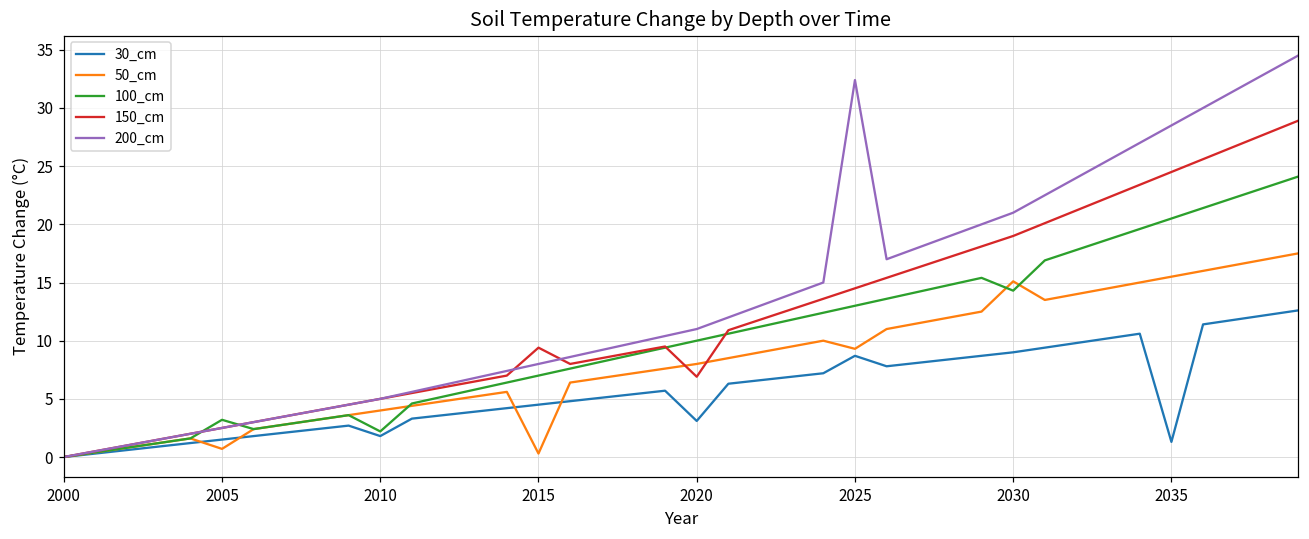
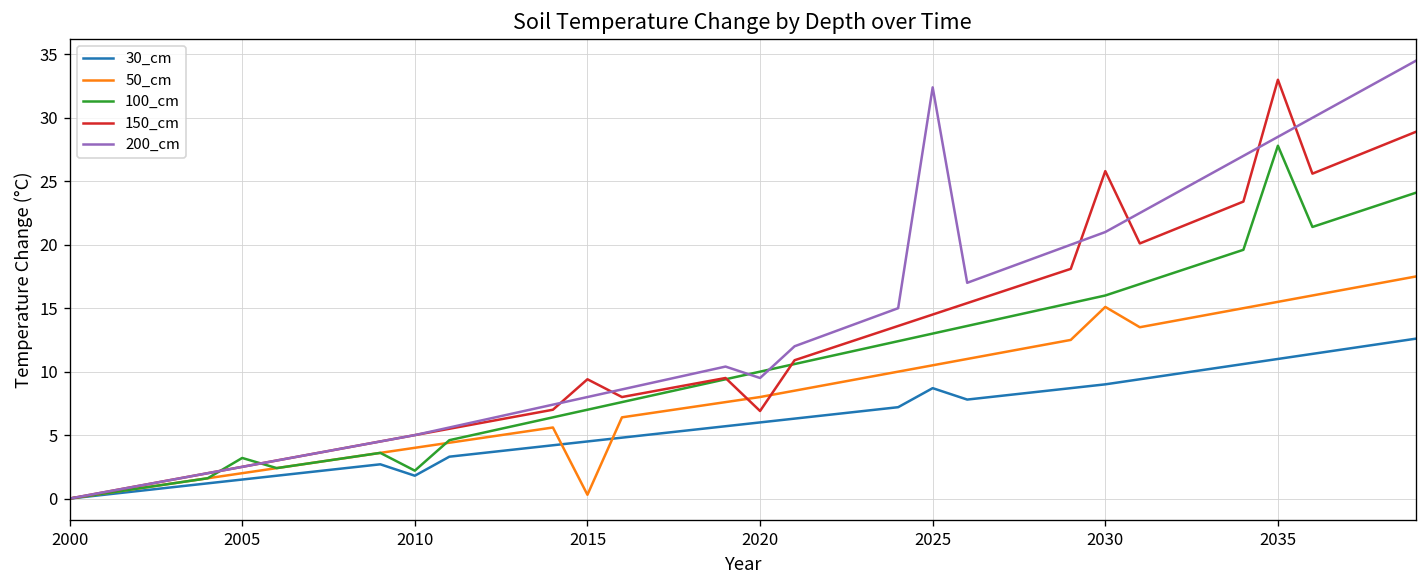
  {
    "30_cm": {
      "2005": 1.5,
      "2010": 1.8,
      "2015": 4.5,
-     "2020": 3.1,
+     "2020": 6.0,
      "2025": 8.7,
      "2030": 9.0,
-     "2035": 1.3
+     "2035": 11.0
    },
    "50_cm": {
-     "2005": 0.7,
+     "2005": 2.0,
      "2010": 4.0,
      "2015": 0.3,
      "2020": 8.0,
-     "2025": 9.3,
+     "2025": 10.5,
      "2030": 15.1,
      "2035": 15.5
    },
    "100_cm": {
      "2005": 3.2,
      "2010": 2.2,
      "2015": 7.0,
      "2020": 10.0,
      "2025": 13.0,
-     "2030": 14.3,
-     "2035": 20.5
+     "2030": 16.0,
+     "2035": 27.8
    },
    "150_cm": {
      "2015": 9.4,
      "2020": 6.9,
      "2025": 14.5,
-     "2030": 19.0,
-     "2035": 24.5
+     "2030": 25.8,
+     "2035": 33.0
    },
    "200_cm": {
      "2015": 8.0,
-     "2020": 11.0,
+     "2020": 9.5,
      "2025": 32.4,
      "2030": 21.0,
      "2035": 28.5
    }
  }
